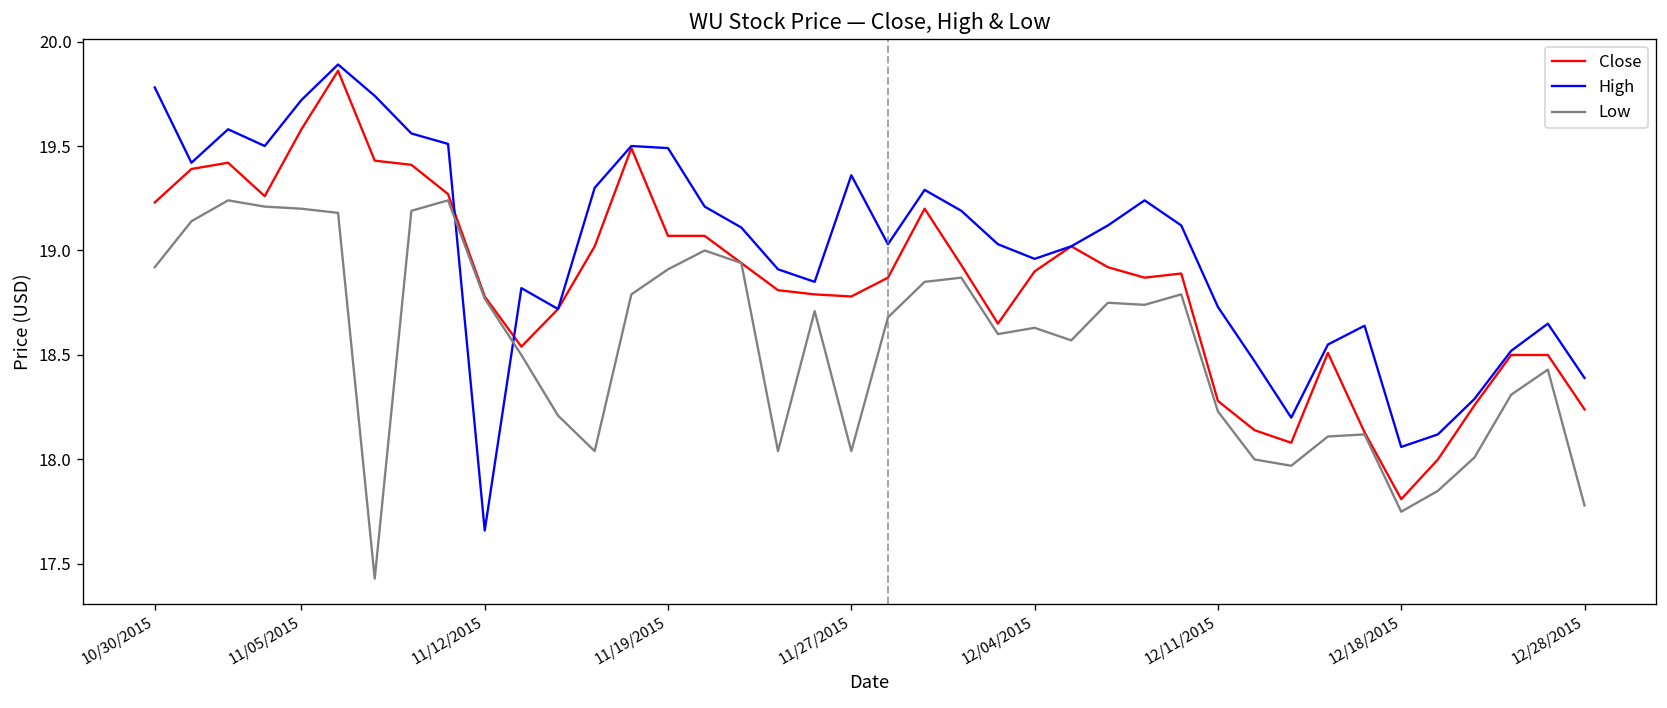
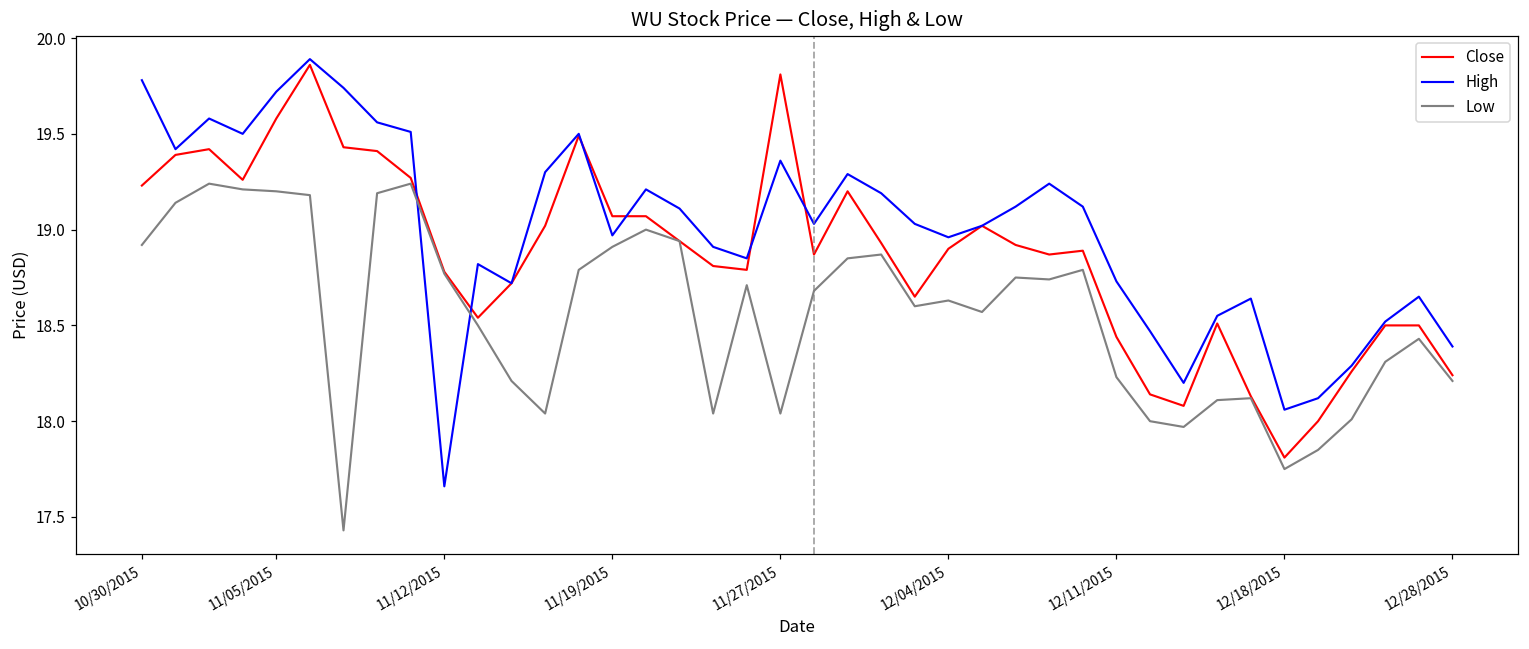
  {
    "Close": {
      "10/30/2015": 19.23,
      "11/05/2015": 19.58,
      "11/19/2015": 19.07,
-     "11/27/2015": 18.78,
+     "11/27/2015": 19.81,
      "12/04/2015": 18.90,
-     "12/11/2015": 18.28,
+     "12/11/2015": 18.44,
      "12/18/2015": 17.81,
      "12/28/2015": 18.24
    },
    "High": {
      "10/30/2015": 19.78,
      "11/05/2015": 19.72,
      "11/12/2015": 17.66,
-     "11/19/2015": 19.49,
+     "11/19/2015": 18.97,
      "11/27/2015": 19.36,
      "12/04/2015": 18.96,
      "12/11/2015": 18.73,
      "12/18/2015": 18.06,
      "12/28/2015": 18.39
    },
    "Low": {
      "10/30/2015": 18.92,
      "11/05/2015": 19.20,
      "11/19/2015": 18.91,
      "11/27/2015": 18.04,
      "12/04/2015": 18.63,
      "12/11/2015": 18.23,
      "12/18/2015": 17.75,
-     "12/28/2015": 17.78
+     "12/28/2015": 18.21
    }
  }
